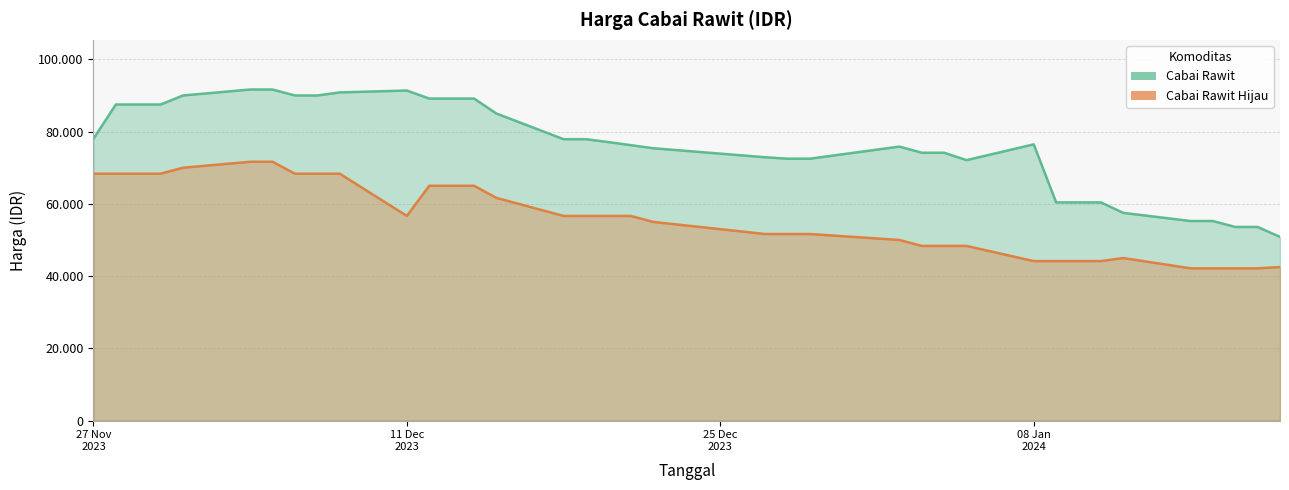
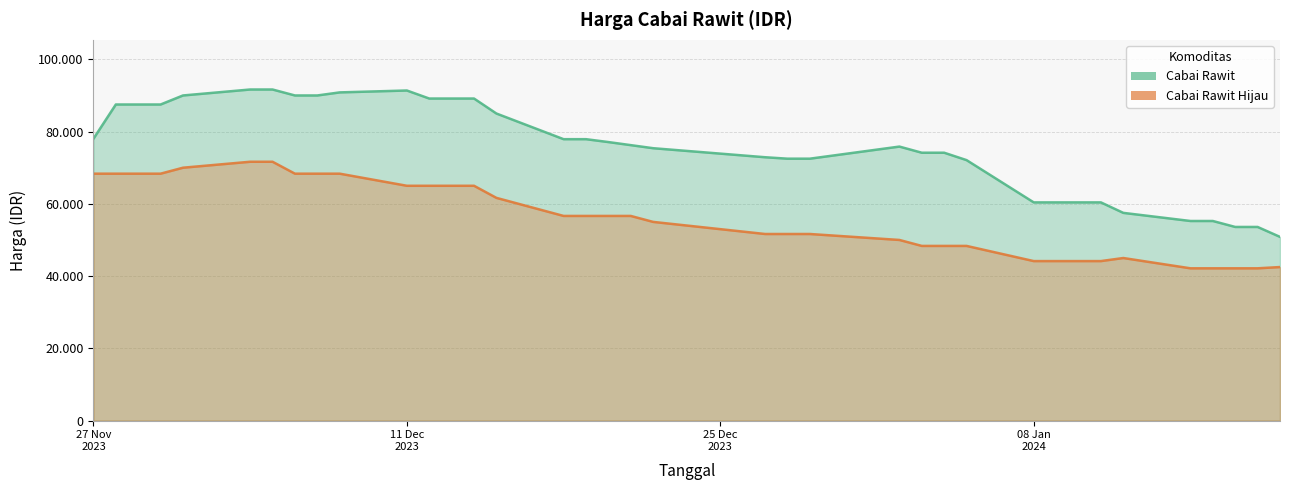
  {
    "Cabai Rawit": {
      "27 Nov 2023": 78,
      "11 Dec 2023": 91,
-     "08 Jan 2024": 76
+     "08 Jan 2024": 60
    },
    "Cabai Rawit Hijau": {
      "27 Nov 2023": 68,
-     "11 Dec 2023": 57,
+     "11 Dec 2023": 65,
      "08 Jan 2024": 44
    }
  }
